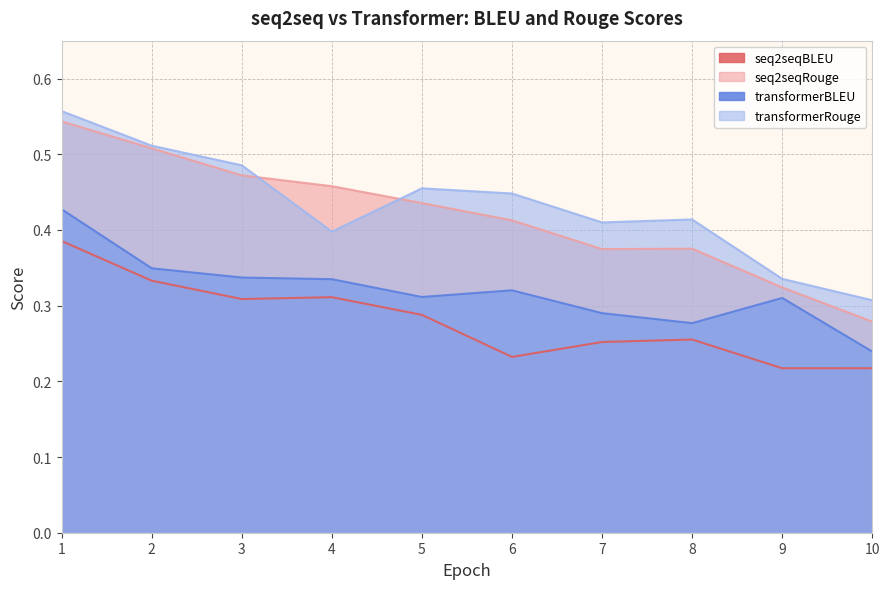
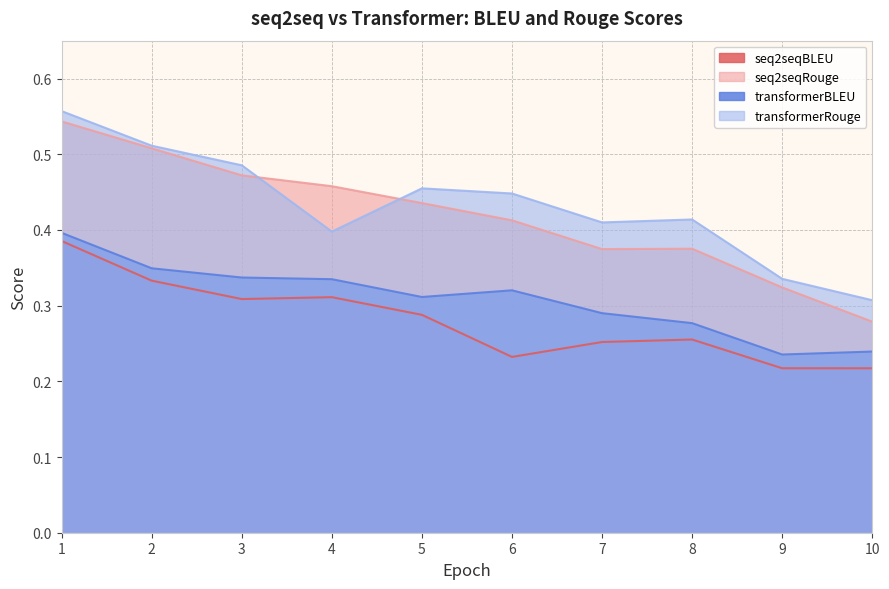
  {
    "seq2seqBLEU": {
      "1": 0.39,
      "2": 0.33,
      "3": 0.31,
      "4": 0.31,
      "5": 0.29,
      "6": 0.23,
      "7": 0.25,
      "8": 0.26,
      "9": 0.22,
      "10": 0.22
    },
    "seq2seqRouge": {
      "1": 0.54,
      "2": 0.51,
      "3": 0.47,
      "4": 0.46,
      "5": 0.44,
      "6": 0.41,
      "7": 0.37,
      "8": 0.38,
      "9": 0.32,
      "10": 0.28
    },
    "transformerBLEU": {
-     "1": 0.43,
+     "1": 0.40,
      "2": 0.35,
      "3": 0.34,
      "4": 0.33,
      "5": 0.31,
      "6": 0.32,
      "7": 0.29,
      "8": 0.28,
-     "9": 0.31,
+     "9": 0.24,
      "10": 0.24
    },
    "transformerRouge": {
      "1": 0.56,
      "2": 0.51,
      "3": 0.49,
      "4": 0.40,
      "5": 0.45,
      "6": 0.45,
      "7": 0.41,
      "8": 0.41,
      "9": 0.34,
      "10": 0.31
    }
  }
